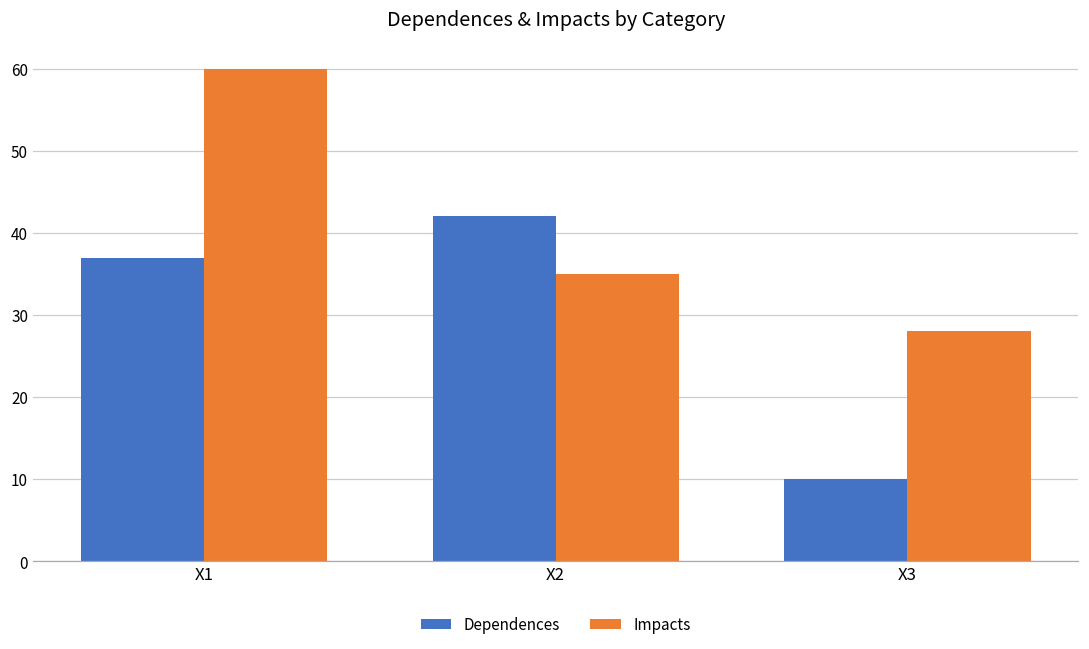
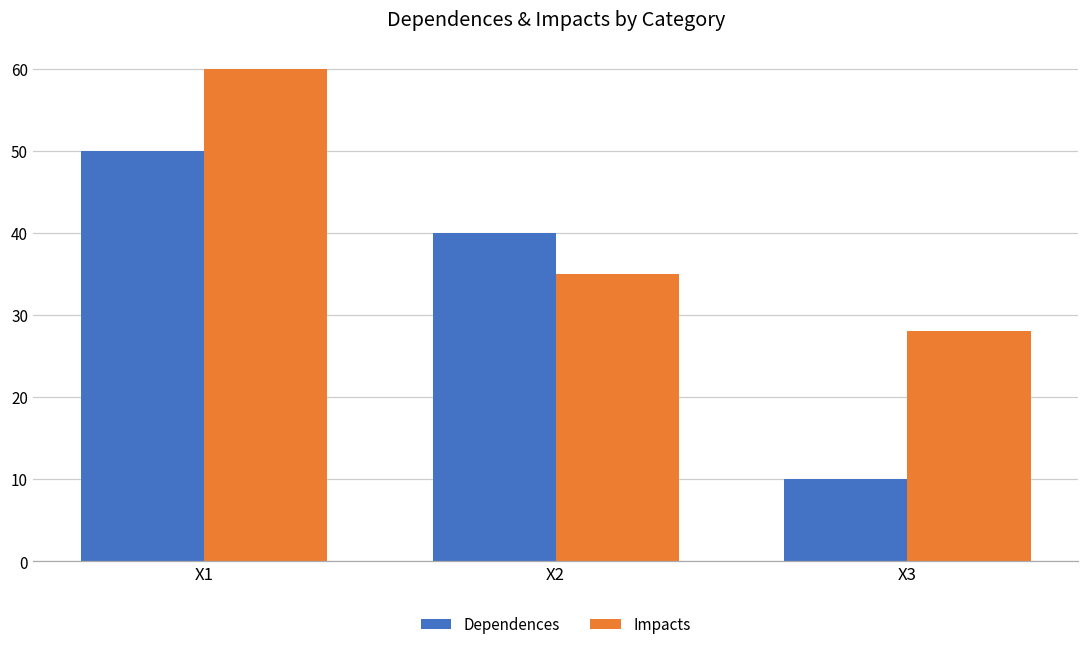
  {
    "Dependences": {
-     "X1": 37,
-     "X2": 42,
+     "X1": 50,
+     "X2": 40,
      "X3": 10
    },
    "Impacts": {
      "X1": 60,
      "X2": 35,
      "X3": 28
    }
  }
